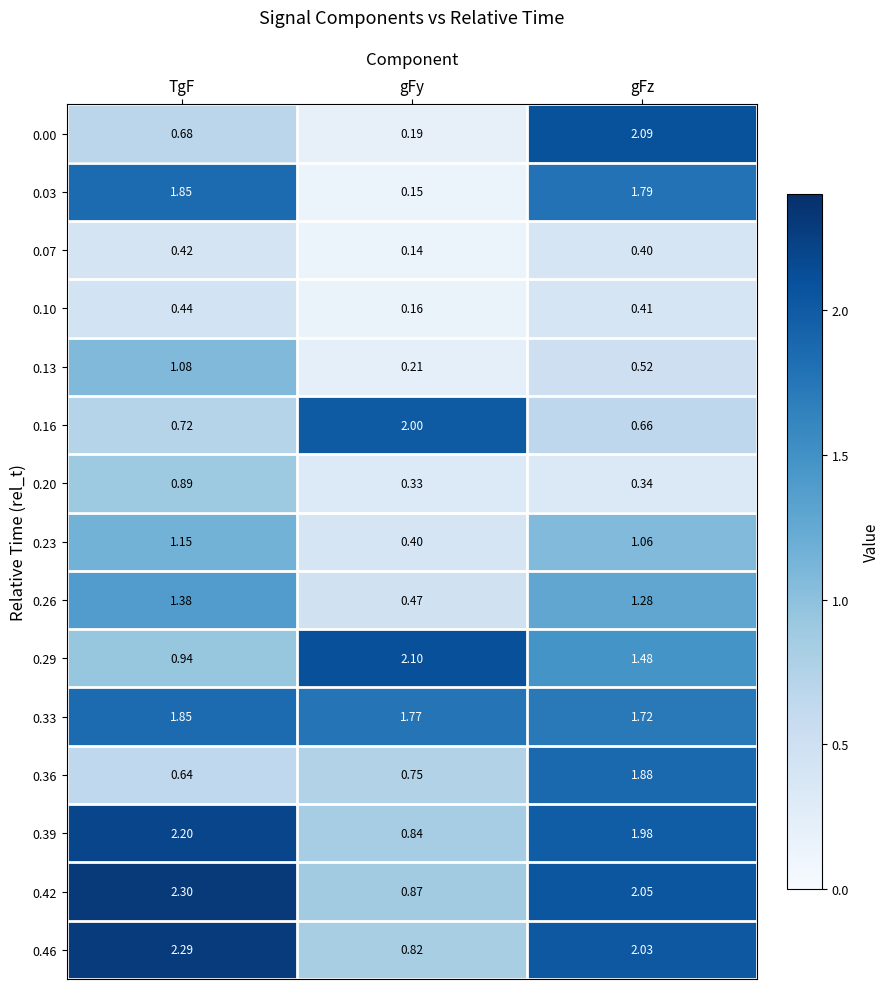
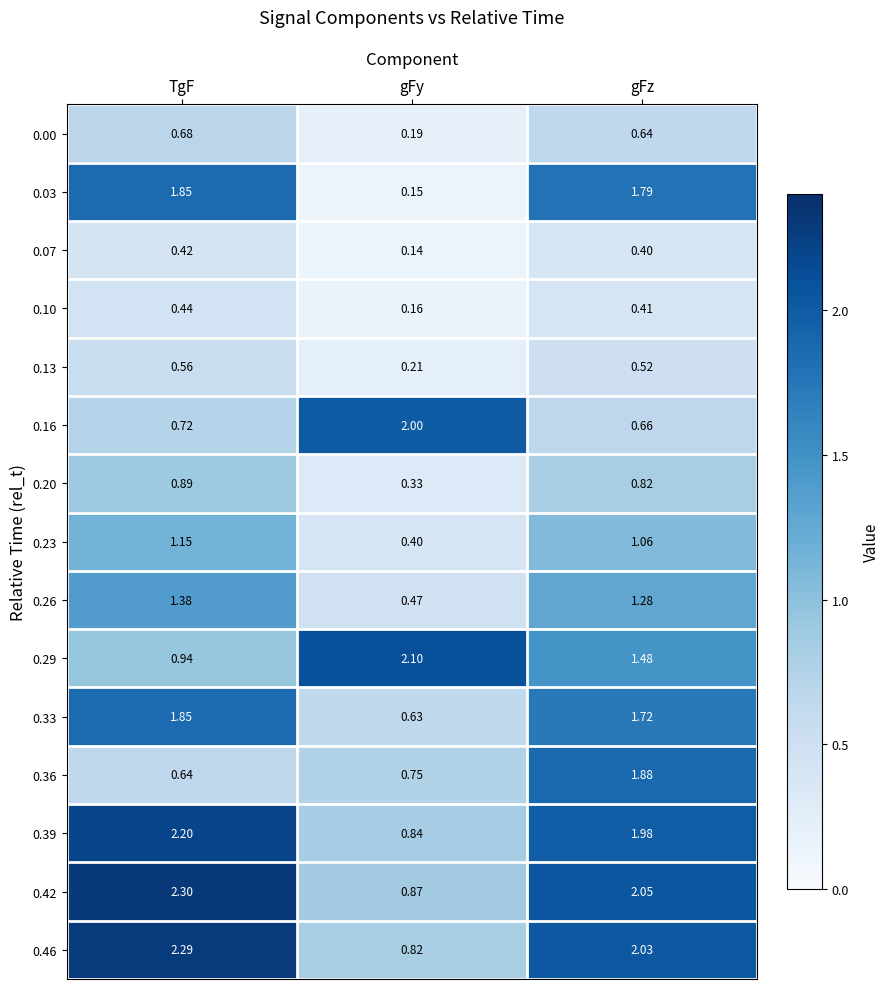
  {
    "0.00": {
      "TgF": 0.68,
      "gFy": 0.19,
-     "gFz": 2.09
+     "gFz": 0.64
    },
    "0.03": {
      "TgF": 1.85,
      "gFy": 0.15,
      "gFz": 1.79
    },
    "0.07": {
      "TgF": 0.42,
      "gFy": 0.14,
      "gFz": 0.40
    },
    "0.10": {
      "TgF": 0.44,
      "gFy": 0.16,
      "gFz": 0.41
    },
    "0.13": {
-     "TgF": 1.08,
+     "TgF": 0.56,
      "gFy": 0.21,
      "gFz": 0.52
    },
    "0.16": {
      "TgF": 0.72,
      "gFy": 2.00,
      "gFz": 0.66
    },
    "0.20": {
      "TgF": 0.89,
      "gFy": 0.33,
-     "gFz": 0.34
+     "gFz": 0.82
    },
    "0.23": {
      "TgF": 1.15,
      "gFy": 0.40,
      "gFz": 1.06
    },
    "0.26": {
      "TgF": 1.38,
      "gFy": 0.47,
      "gFz": 1.28
    },
    "0.29": {
      "TgF": 0.94,
      "gFy": 2.10,
      "gFz": 1.48
    },
    "0.33": {
      "TgF": 1.85,
-     "gFy": 1.77,
+     "gFy": 0.63,
      "gFz": 1.72
    },
    "0.36": {
      "TgF": 0.64,
      "gFy": 0.75,
      "gFz": 1.88
    },
    "0.39": {
      "TgF": 2.20,
      "gFy": 0.84,
      "gFz": 1.98
    },
    "0.42": {
      "TgF": 2.30,
      "gFy": 0.87,
      "gFz": 2.05
    },
    "0.46": {
      "TgF": 2.29,
      "gFy": 0.82,
      "gFz": 2.03
    }
  }
